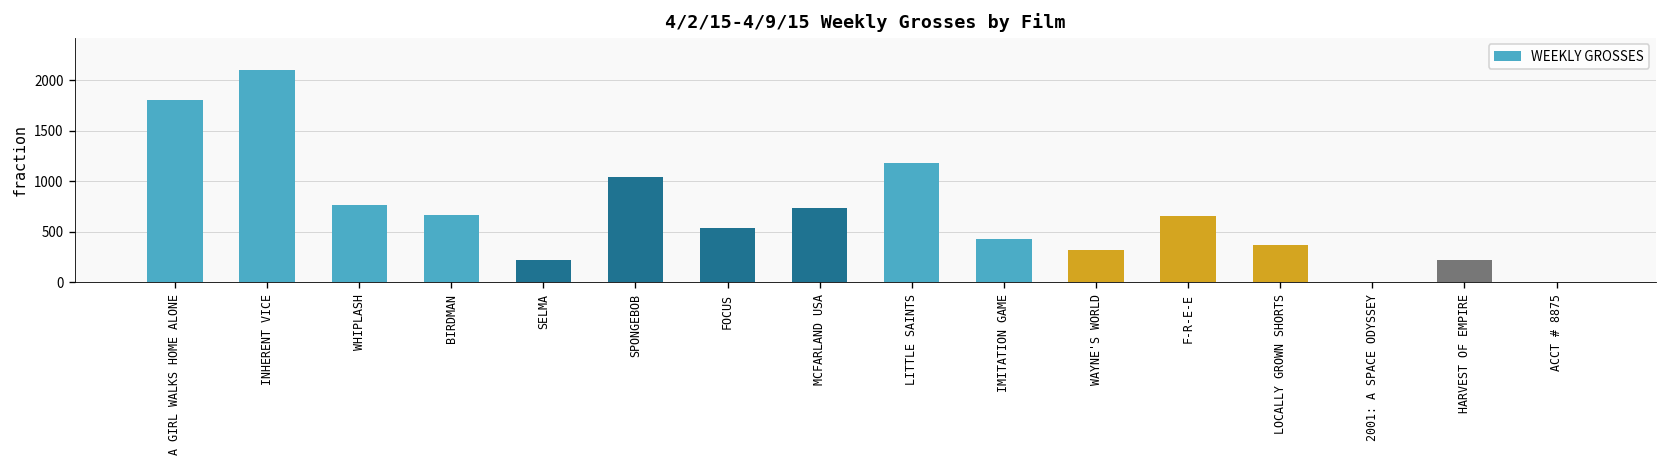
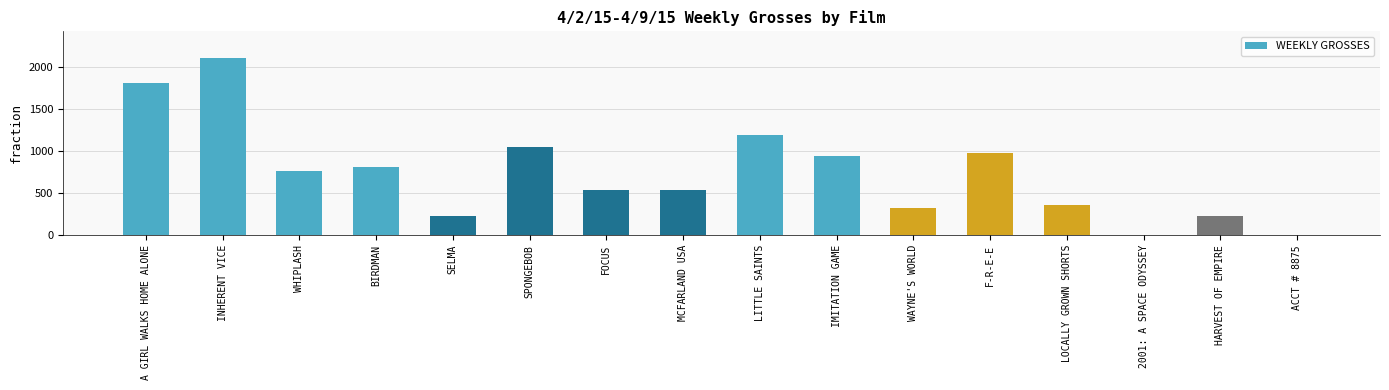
  {
    "A GIRL WALKS HOME ALONE": 1800,
    "INHERENT VICE": 2100,
    "WHIPLASH": 800,
-   "BIRDMAN": 700,
+   "BIRDMAN": 800,
    "SELMA": 200,
    "SPONGEBOB": 1000,
    "FOCUS": 500,
-   "MCFARLAND USA": 700,
+   "MCFARLAND USA": 500,
    "LITTLE SAINTS": 1200,
-   "IMITATION GAME": 400,
+   "IMITATION GAME": 900,
    "WAYNE'S WORLD": 300,
-   "F-R-E-E": 700,
+   "F-R-E-E": 1000,
    "LOCALLY GROWN SHORTS": 400,
    "2001: A SPACE ODYSSEY": 0,
    "HARVEST OF EMPIRE": 200,
    "ACCT # 8875": 0
  }
